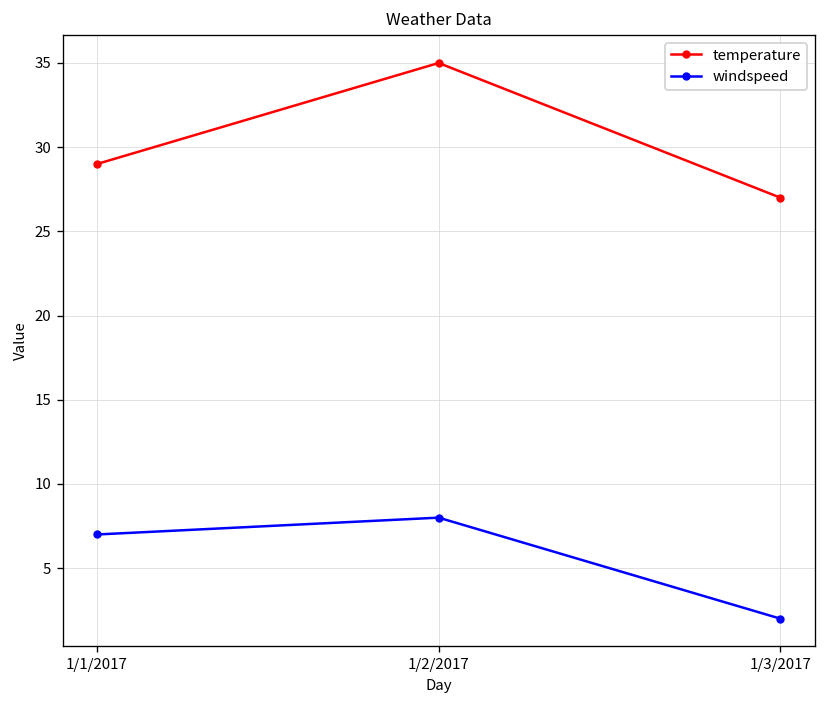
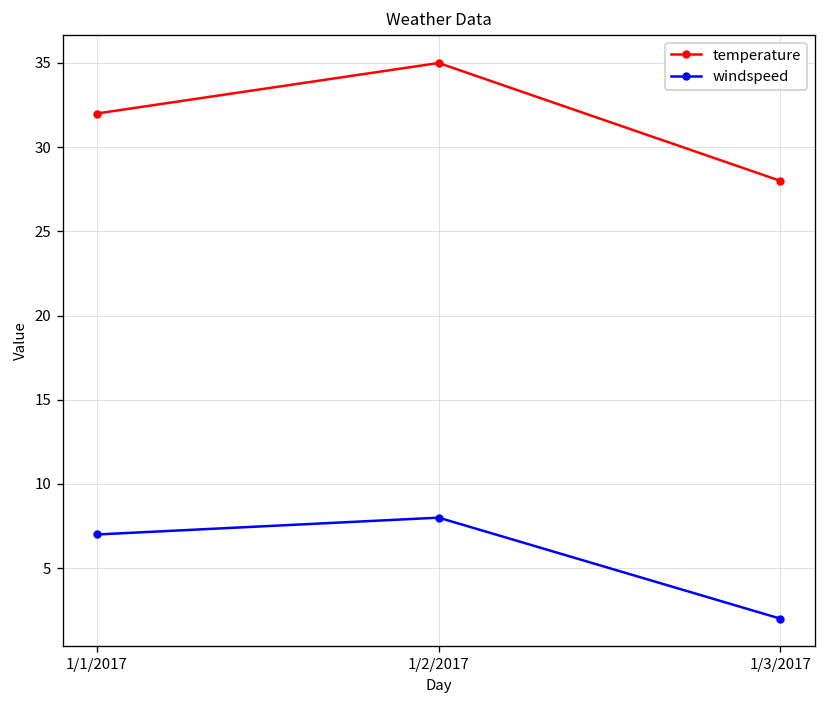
  {
    "temperature": {
-     "1/1/2017": 29,
+     "1/1/2017": 32,
      "1/2/2017": 35,
-     "1/3/2017": 27
+     "1/3/2017": 28
    },
    "windspeed": {
      "1/1/2017": 7,
      "1/2/2017": 8,
      "1/3/2017": 2
    }
  }
